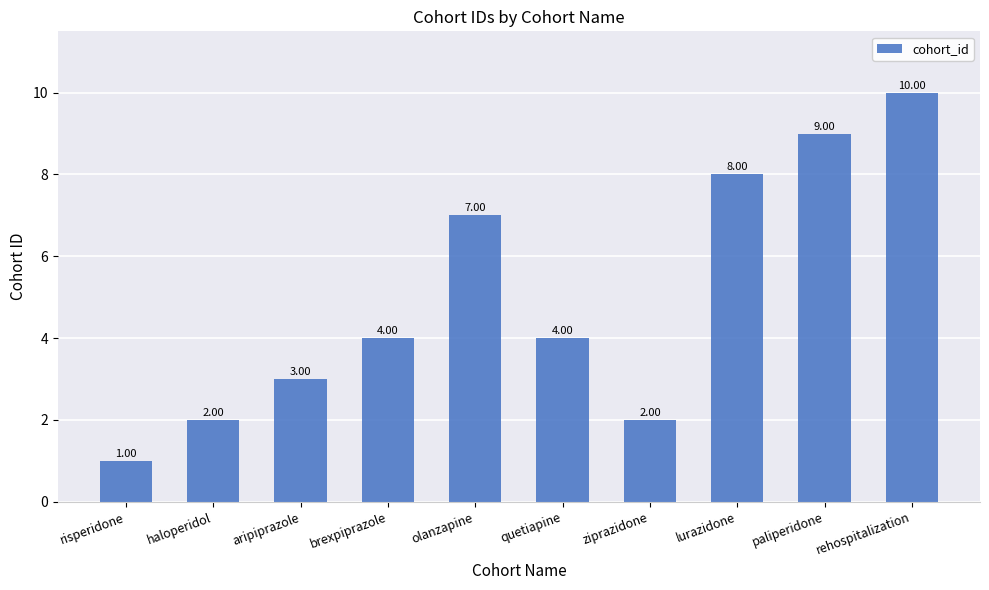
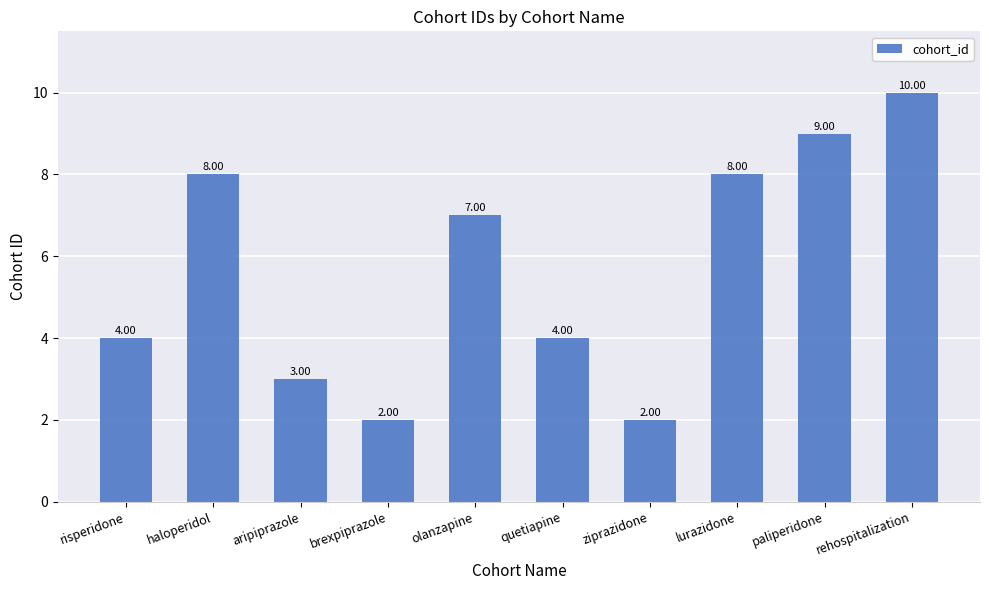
  {
-   "risperidone": 1.00,
-   "haloperidol": 2.00,
+   "risperidone": 4.00,
+   "haloperidol": 8.00,
    "aripiprazole": 3.00,
-   "brexpiprazole": 4.00,
+   "brexpiprazole": 2.00,
    "olanzapine": 7.00,
    "quetiapine": 4.00,
    "ziprazidone": 2.00,
    "lurazidone": 8.00,
    "paliperidone": 9.00,
    "rehospitalization": 10.00
  }
